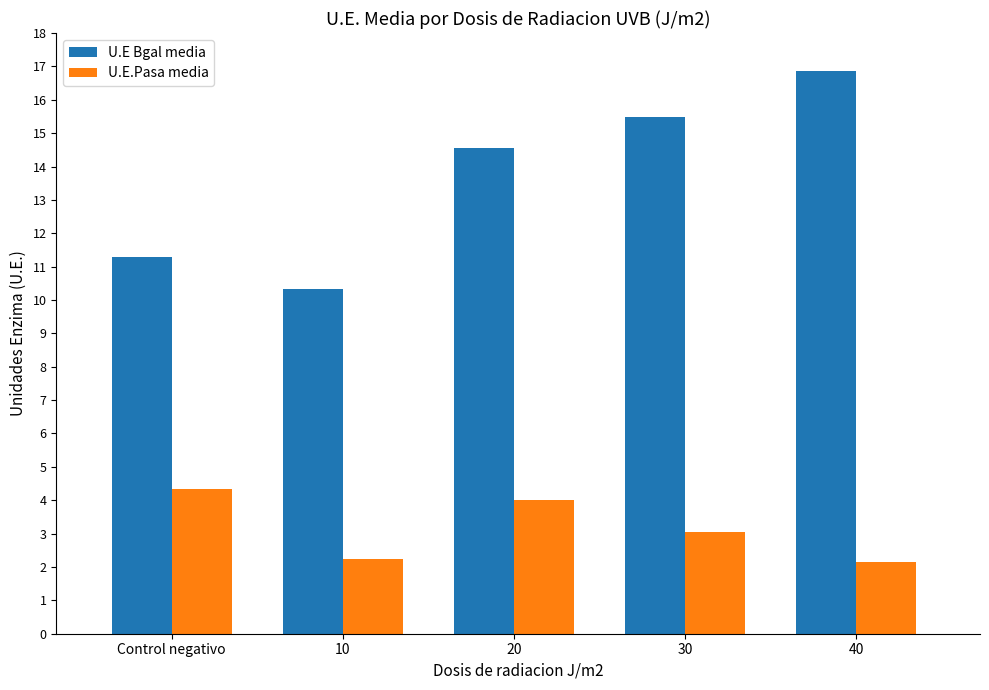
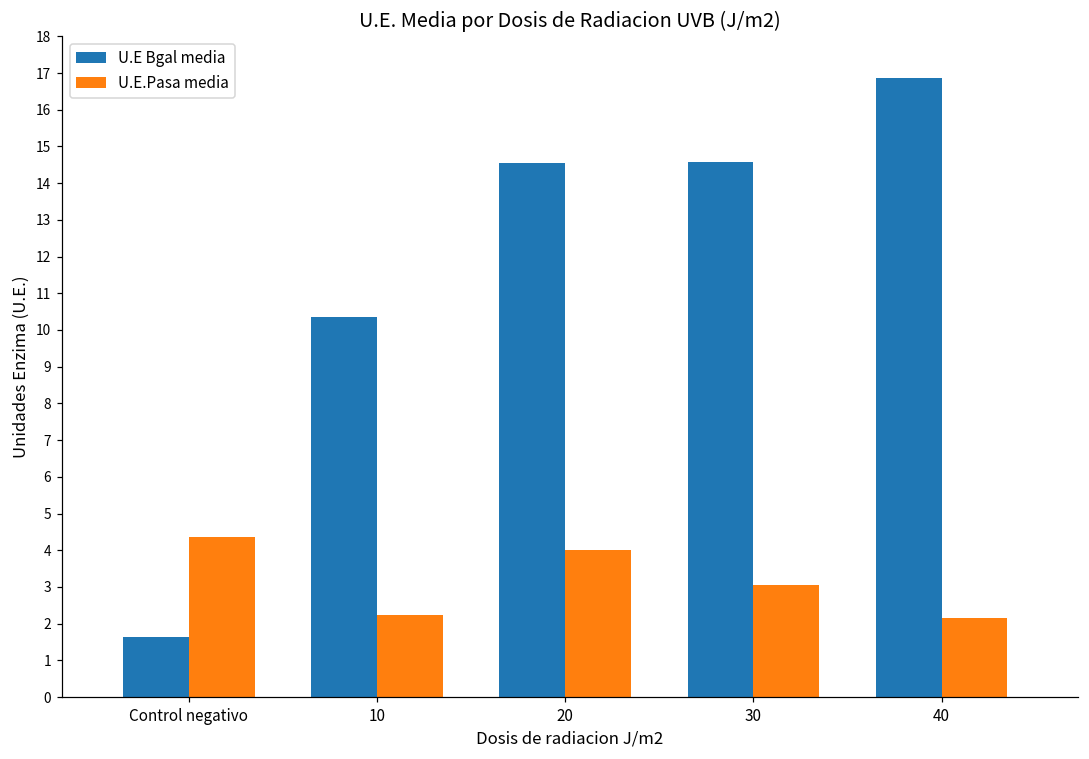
  {
    "U.E Bgal media": {
-     "Control negativo": 11.3,
+     "Control negativo": 1.6,
      "10": 10.3,
      "20": 14.6,
-     "30": 15.5,
+     "30": 14.6,
      "40": 16.9
    },
    "U.E.Pasa media": {
      "Control negativo": 4.3,
      "10": 2.2,
      "20": 4.0,
      "30": 3.1,
      "40": 2.2
    }
  }
